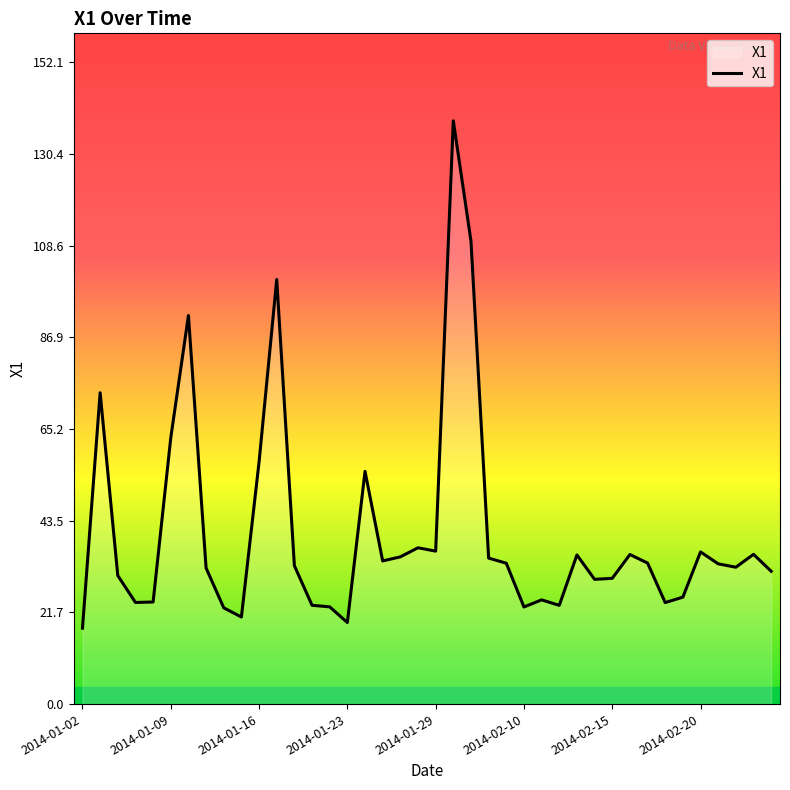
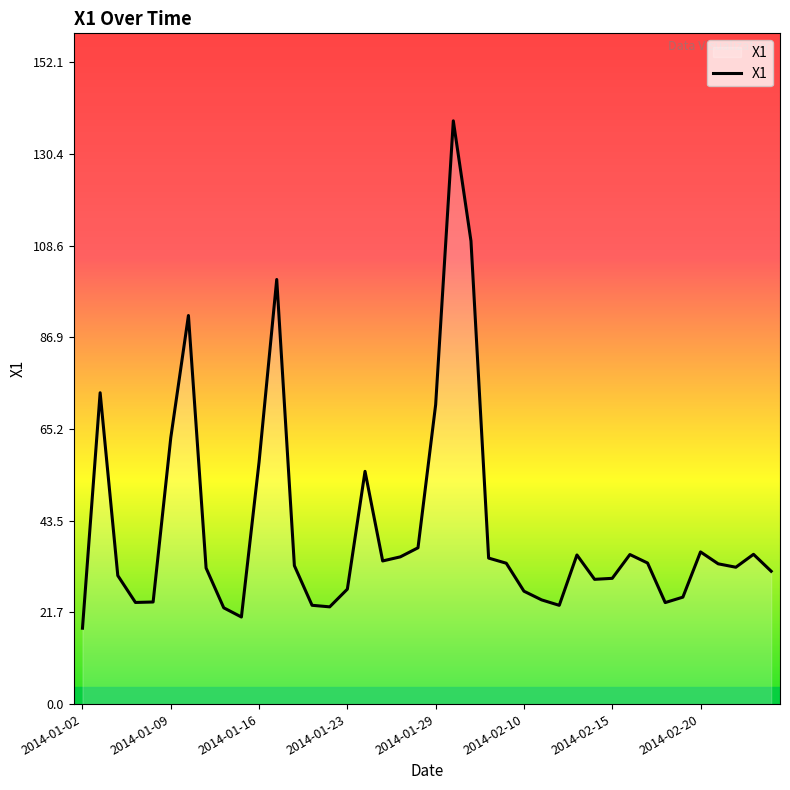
  {
    "2014-01-02": 18,
    "2014-01-09": 63,
    "2014-01-16": 57,
-   "2014-01-23": 19,
-   "2014-01-29": 36,
-   "2014-02-10": 23,
+   "2014-01-23": 27,
+   "2014-01-29": 71,
+   "2014-02-10": 27,
    "2014-02-15": 30,
    "2014-02-20": 36
  }
